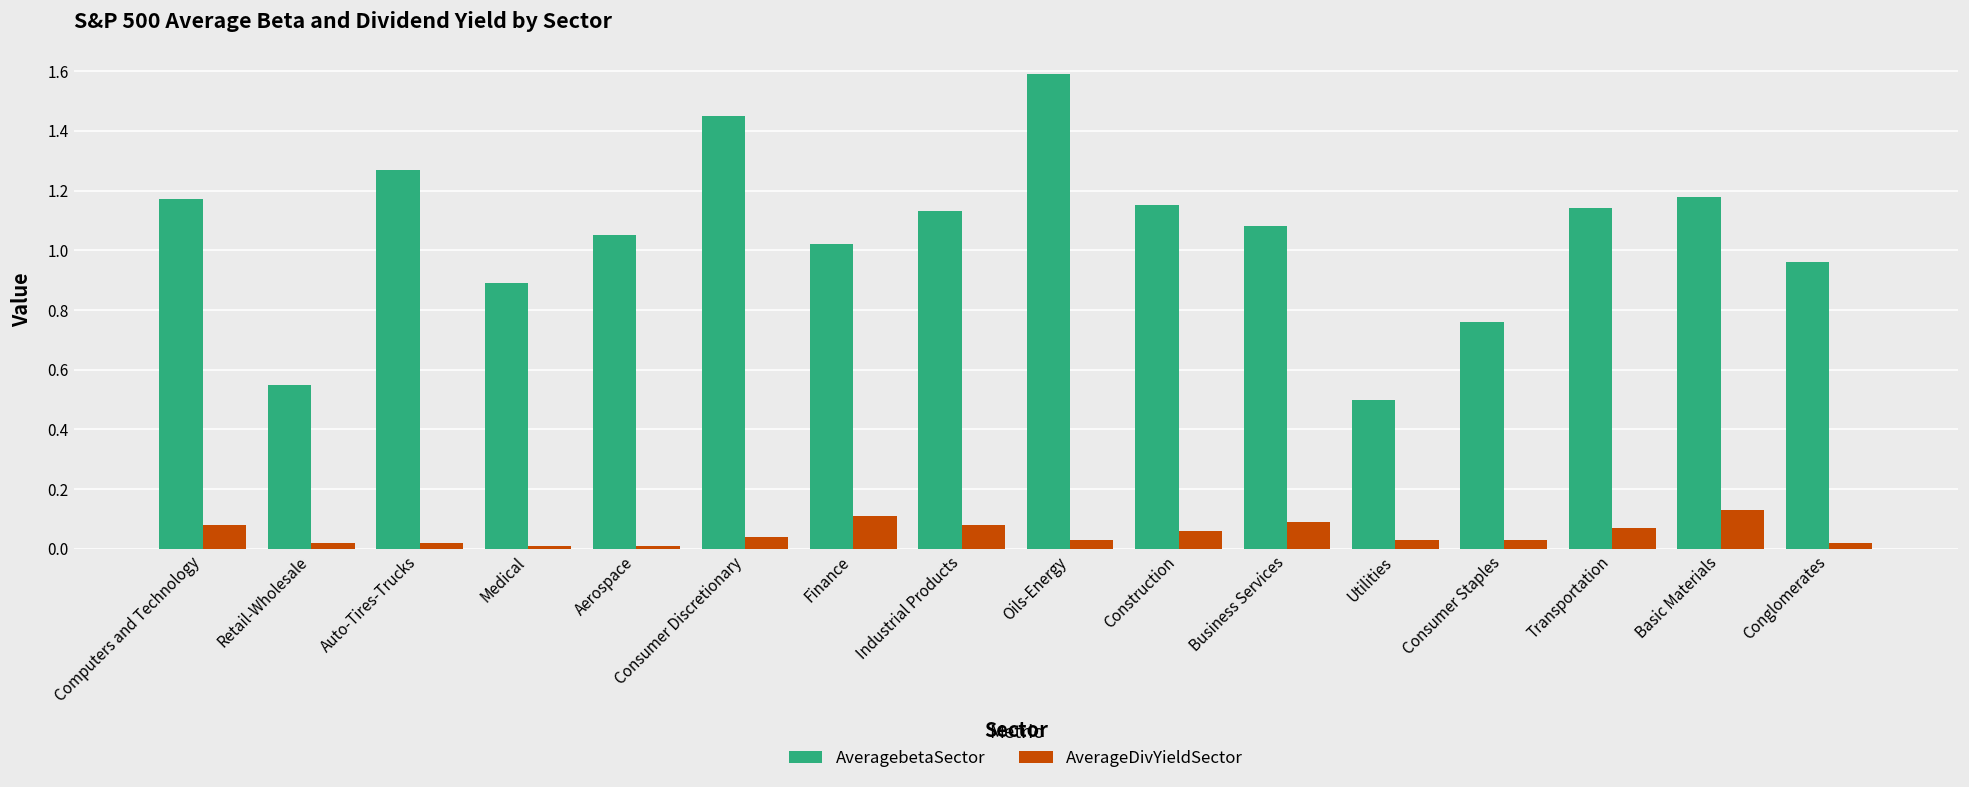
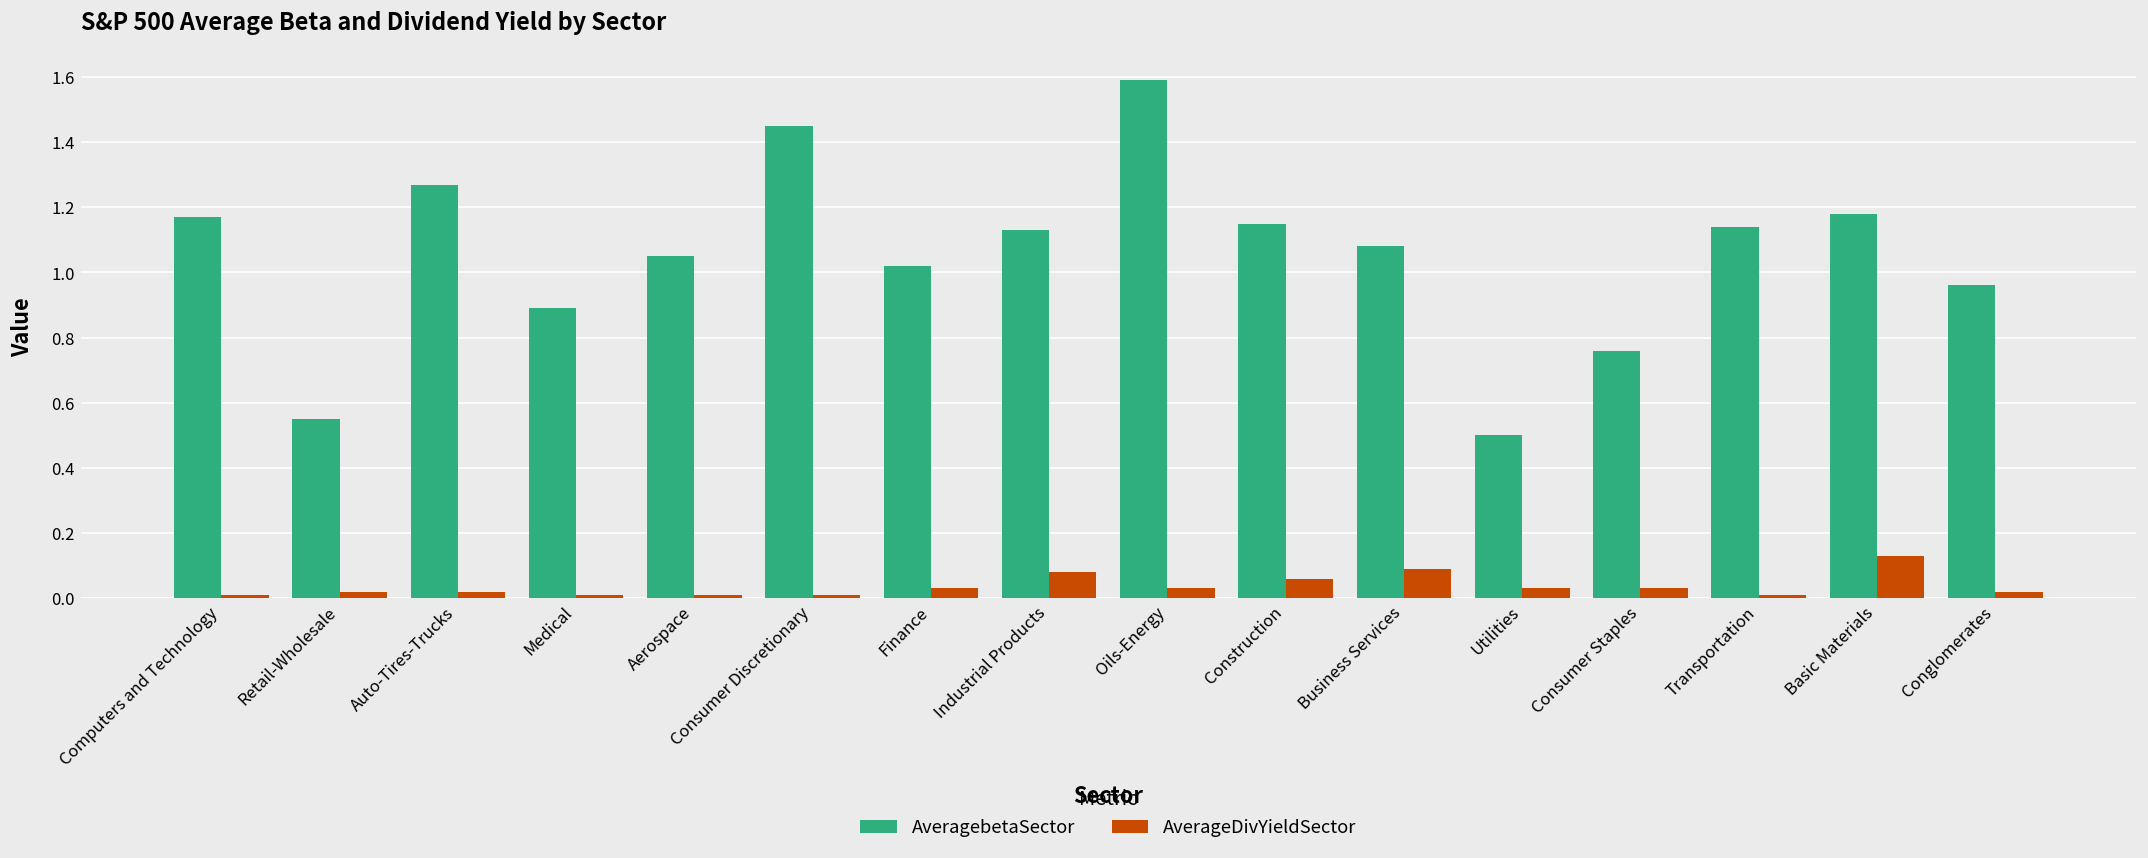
  {
    "AveragebetaSector": {
      "Computers and Technology": 1.17,
      "Retail-Wholesale": 0.55,
      "Auto-Tires-Trucks": 1.27,
      "Medical": 0.89,
      "Aerospace": 1.05,
      "Consumer Discretionary": 1.45,
      "Finance": 1.02,
      "Industrial Products": 1.13,
      "Oils-Energy": 1.59,
      "Construction": 1.15,
      "Business Services": 1.08,
      "Utilities": 0.50,
      "Consumer Staples": 0.76,
      "Transportation": 1.14,
      "Basic Materials": 1.18,
      "Conglomerates": 0.96
    },
    "AverageDivYieldSector": {
-     "Computers and Technology": 0.08,
+     "Computers and Technology": 0.01,
      "Retail-Wholesale": 0.02,
      "Auto-Tires-Trucks": 0.02,
      "Medical": 0.01,
      "Aerospace": 0.01,
-     "Consumer Discretionary": 0.04,
-     "Finance": 0.11,
+     "Consumer Discretionary": 0.01,
+     "Finance": 0.03,
      "Industrial Products": 0.08,
      "Oils-Energy": 0.03,
      "Construction": 0.06,
      "Business Services": 0.09,
      "Utilities": 0.03,
      "Consumer Staples": 0.03,
-     "Transportation": 0.07,
+     "Transportation": 0.01,
      "Basic Materials": 0.13,
      "Conglomerates": 0.02
    }
  }
